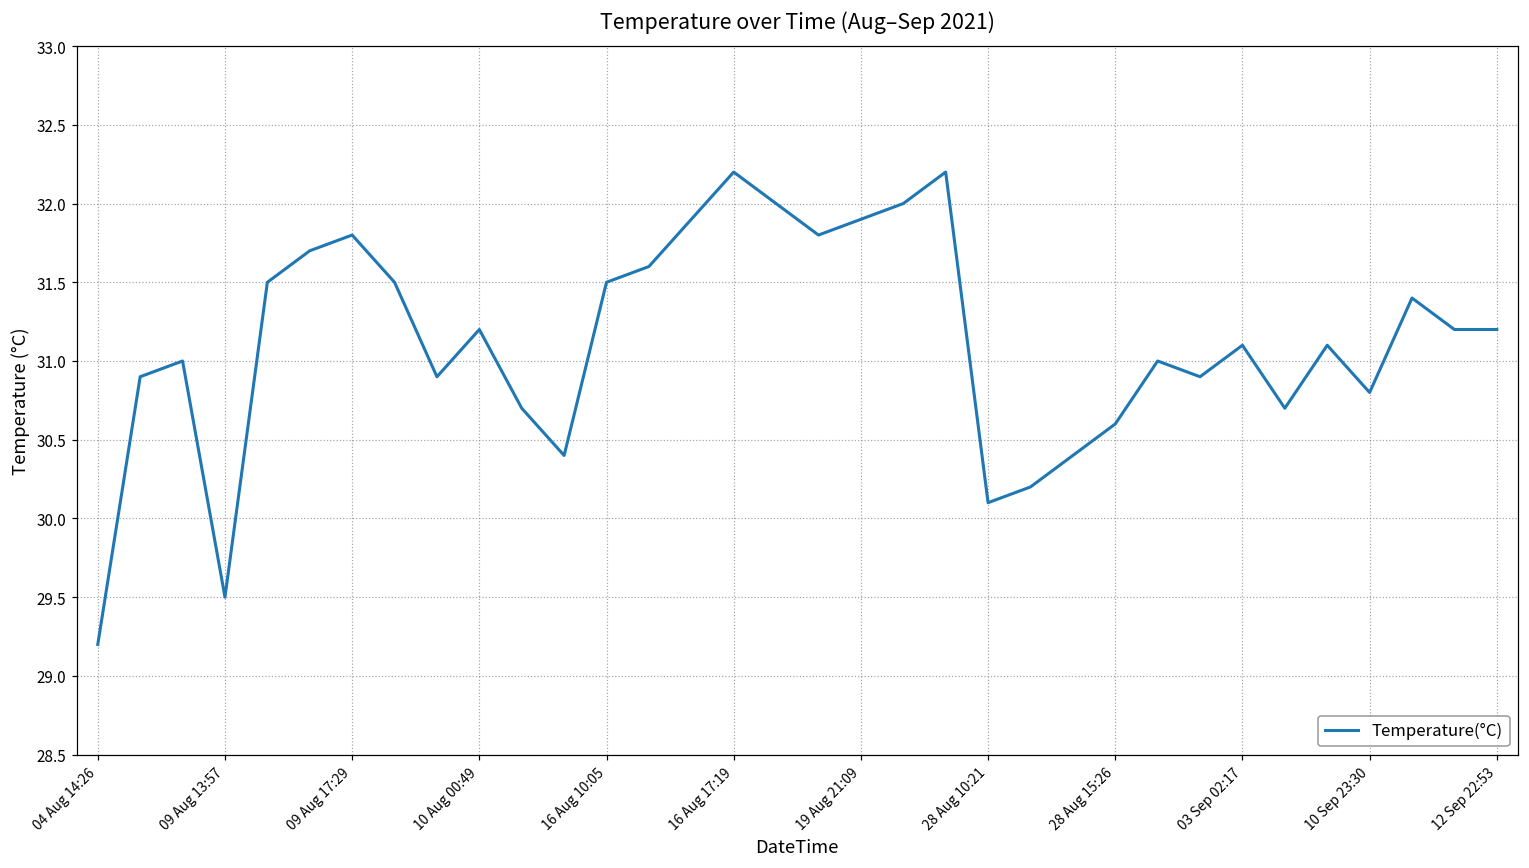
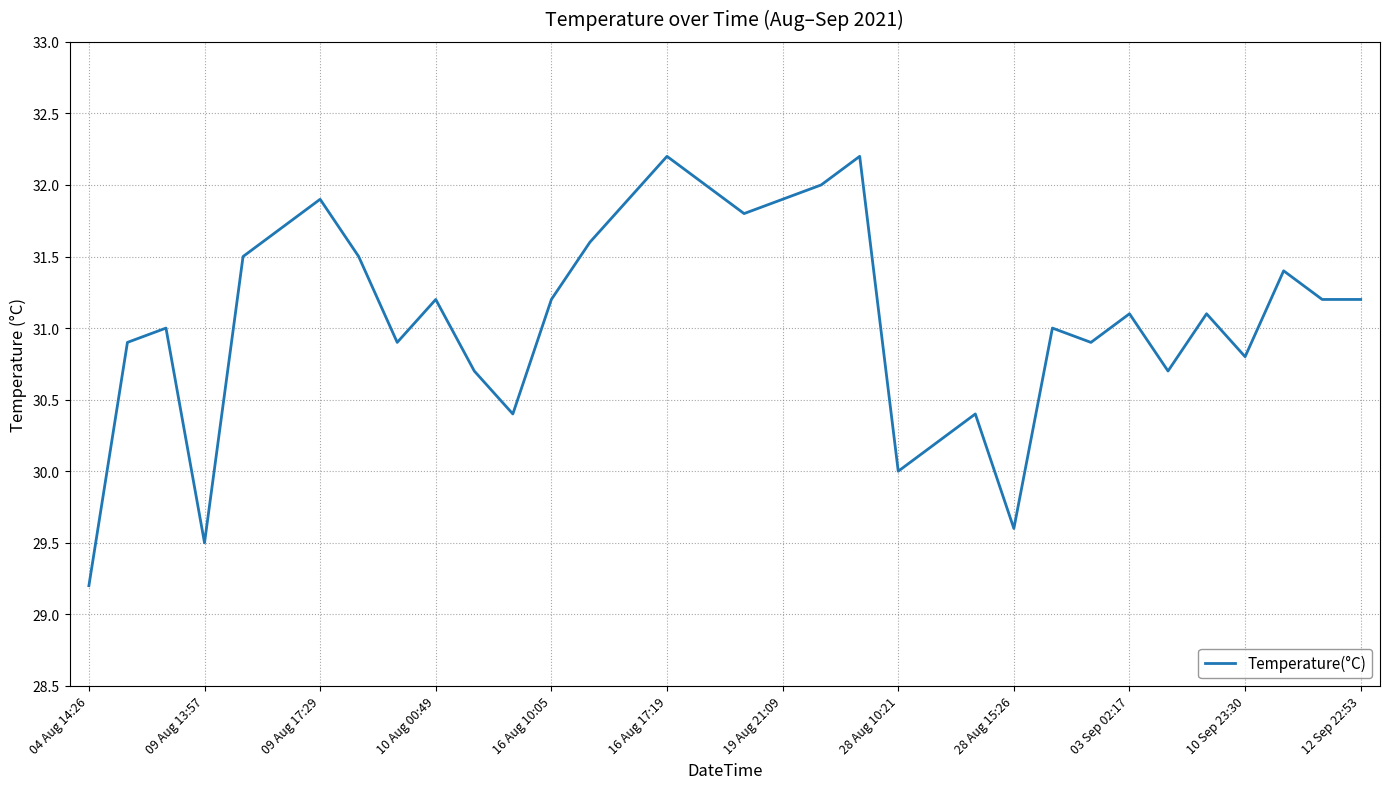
  {
    "04 Aug 14:26": 29.2,
    "09 Aug 13:57": 29.5,
-   "09 Aug 17:29": 31.8,
+   "09 Aug 17:29": 31.9,
    "10 Aug 00:49": 31.2,
-   "16 Aug 10:05": 31.5,
+   "16 Aug 10:05": 31.2,
    "16 Aug 17:19": 32.2,
    "19 Aug 21:09": 31.9,
-   "28 Aug 10:21": 30.1,
-   "28 Aug 15:26": 30.6,
+   "28 Aug 10:21": 30.0,
+   "28 Aug 15:26": 29.6,
    "03 Sep 02:17": 31.1,
    "10 Sep 23:30": 30.8,
    "12 Sep 22:53": 31.2
  }
